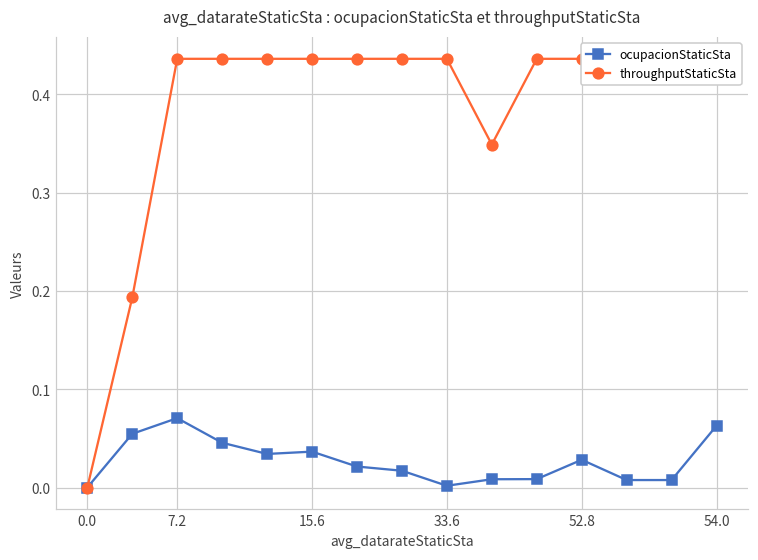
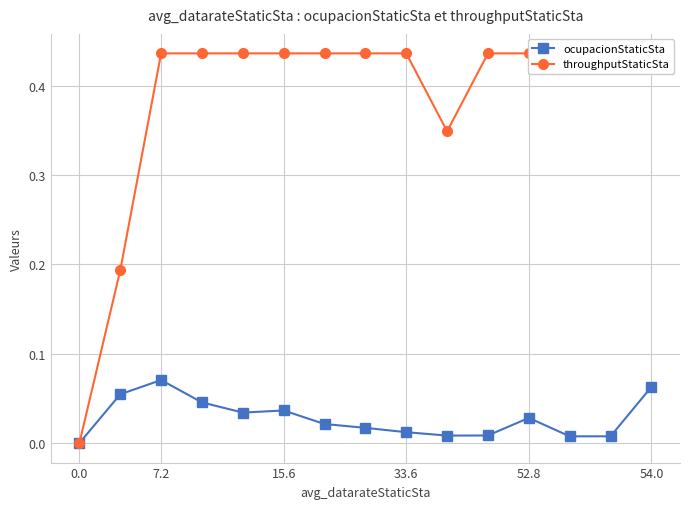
  {
    "ocupacionStaticSta": {
      "7.2": 0.07,
      "15.6": 0.04,
-     "33.6": 0.00,
+     "33.6": 0.01,
      "52.8": 0.03,
      "54.0": 0.06
    },
    "throughputStaticSta": {
      "7.2": 0.44,
      "15.6": 0.44,
      "33.6": 0.44
    }
  }
